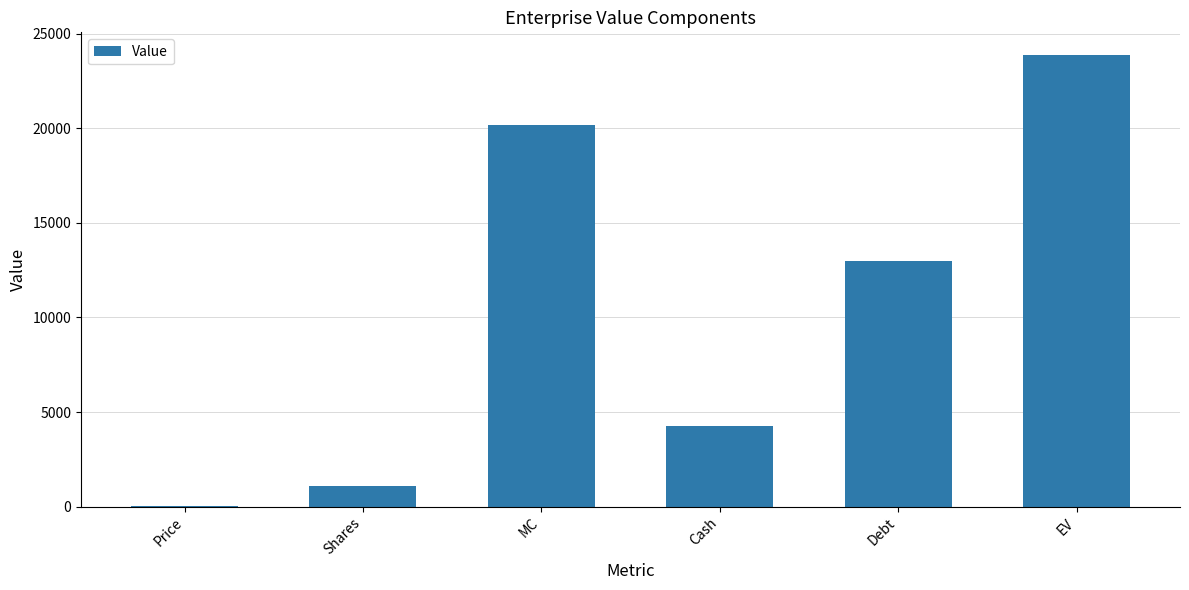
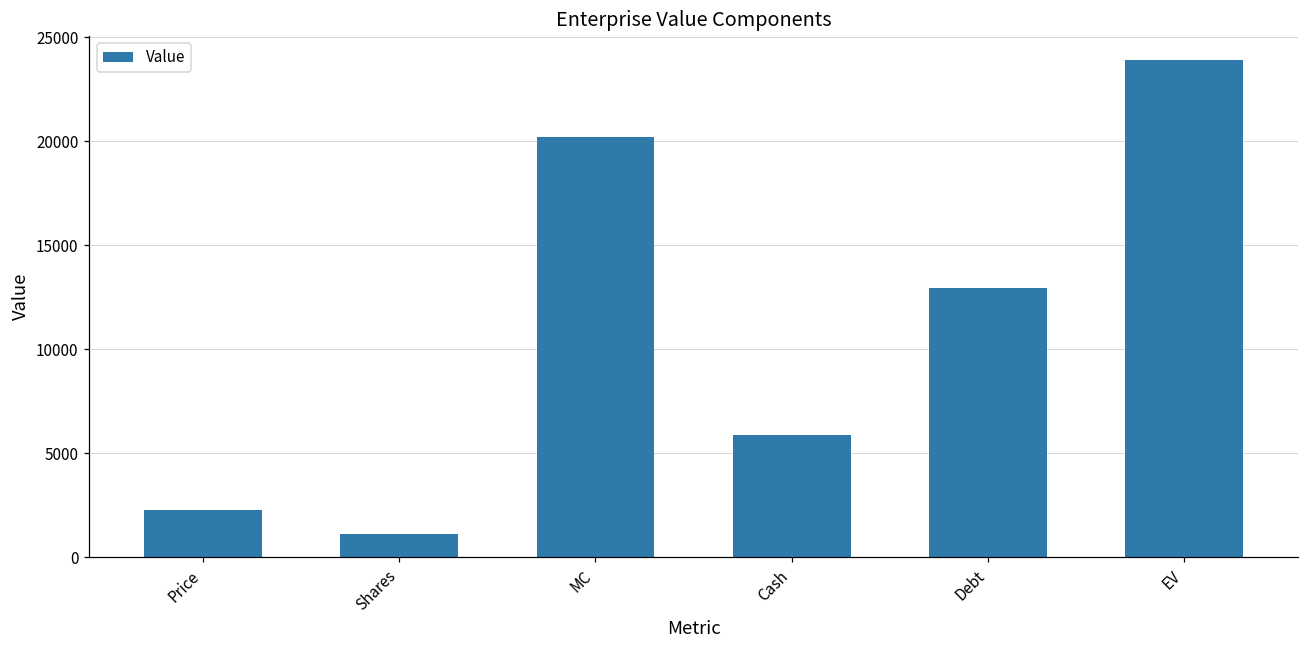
  {
-   "Price": 0,
+   "Price": 2300,
    "Shares": 1100,
    "MC": 20200,
-   "Cash": 4300,
+   "Cash": 5900,
    "Debt": 13000,
    "EV": 23900
  }
